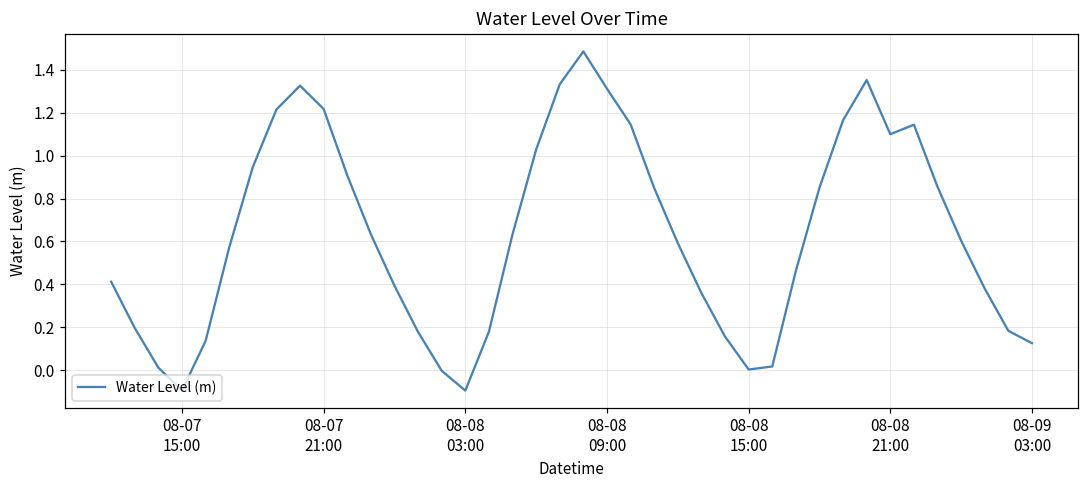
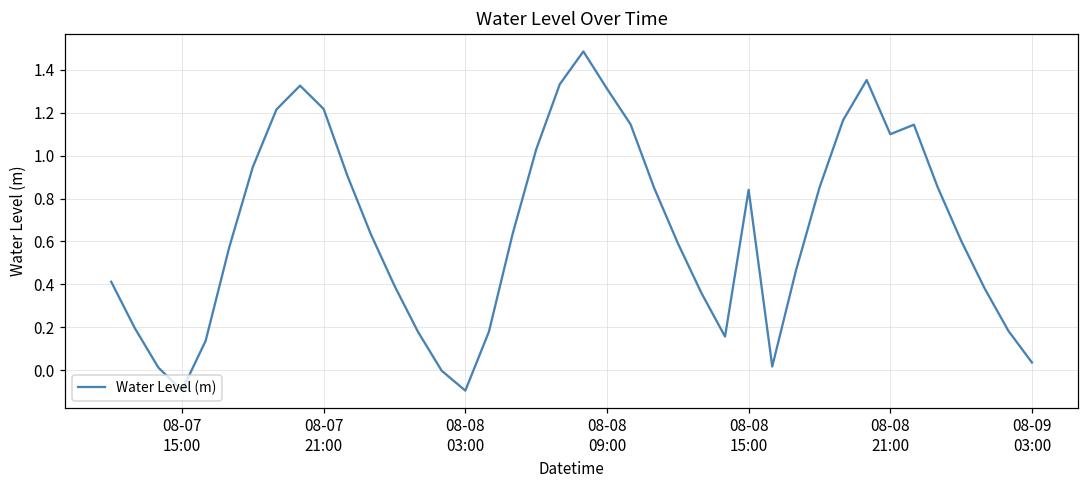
  {
    "08-07 21:00": 1.22,
    "08-08 03:00": -0.09,
    "08-08 09:00": 1.31,
-   "08-08 15:00": 0.00,
+   "08-08 15:00": 0.84,
    "08-08 21:00": 1.10,
-   "08-09 03:00": 0.13
+   "08-09 03:00": 0.04
  }
